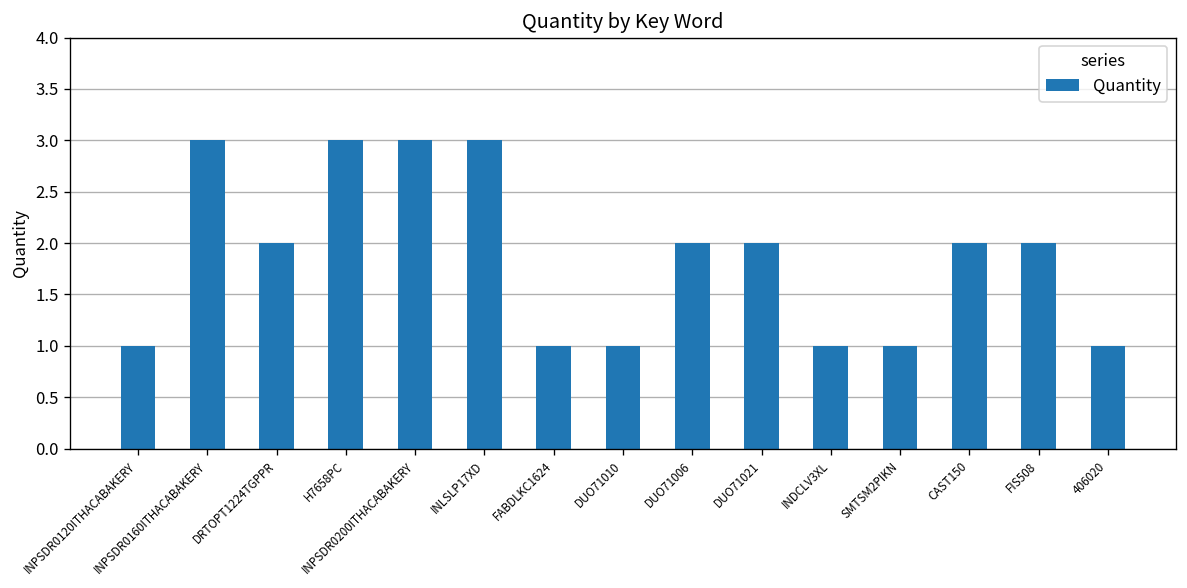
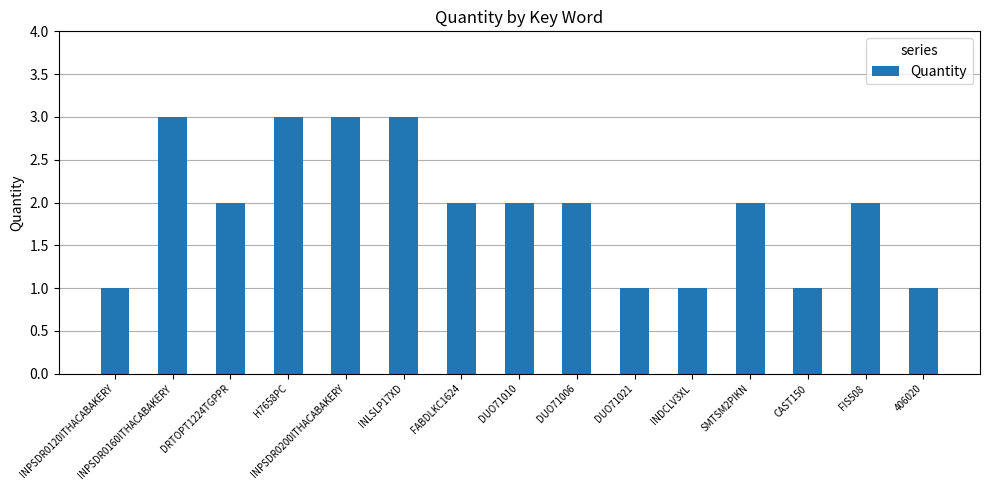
  {
    "INPSDR0120ITHACABAKERY": 1,
    "INPSDR0160ITHACABAKERY": 3,
    "DRTOPT1224TGPPR": 2,
    "H7658PC": 3,
    "INPSDR0200ITHACABAKERY": 3,
    "INLSLP17XD": 3,
-   "FABDLKC1624": 1,
-   "DUO71010": 1,
+   "FABDLKC1624": 2,
+   "DUO71010": 2,
    "DUO71006": 2,
-   "DUO71021": 2,
+   "DUO71021": 1,
    "INDCLV3XL": 1,
-   "SMTSM2PIKN": 1,
-   "CAST150": 2,
+   "SMTSM2PIKN": 2,
+   "CAST150": 1,
    "FIS508": 2,
    "406020": 1
  }
